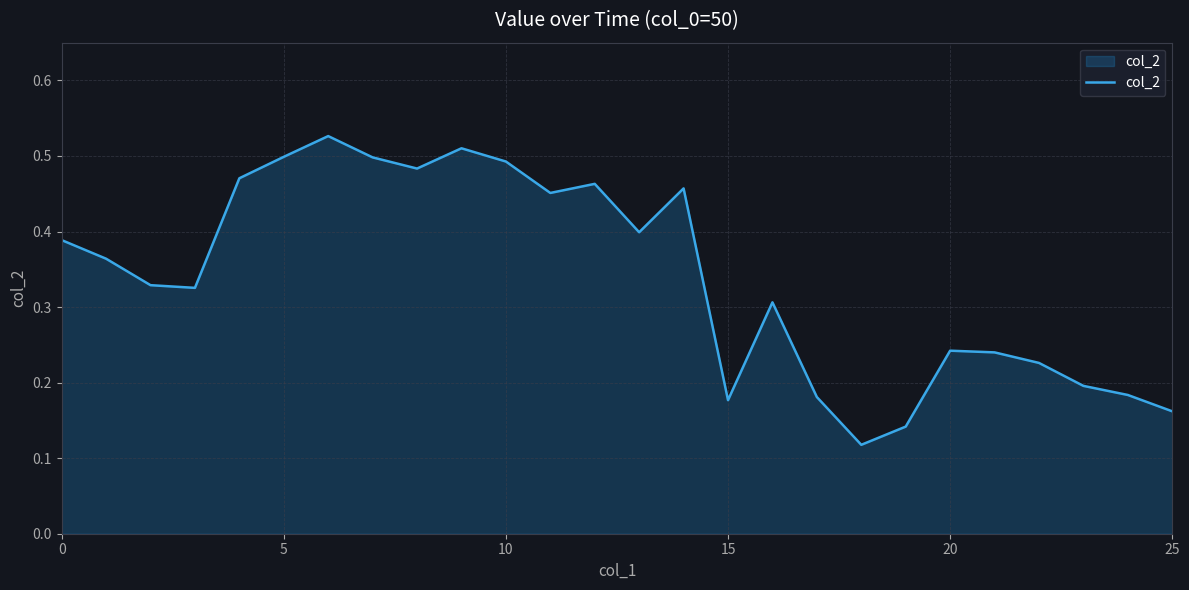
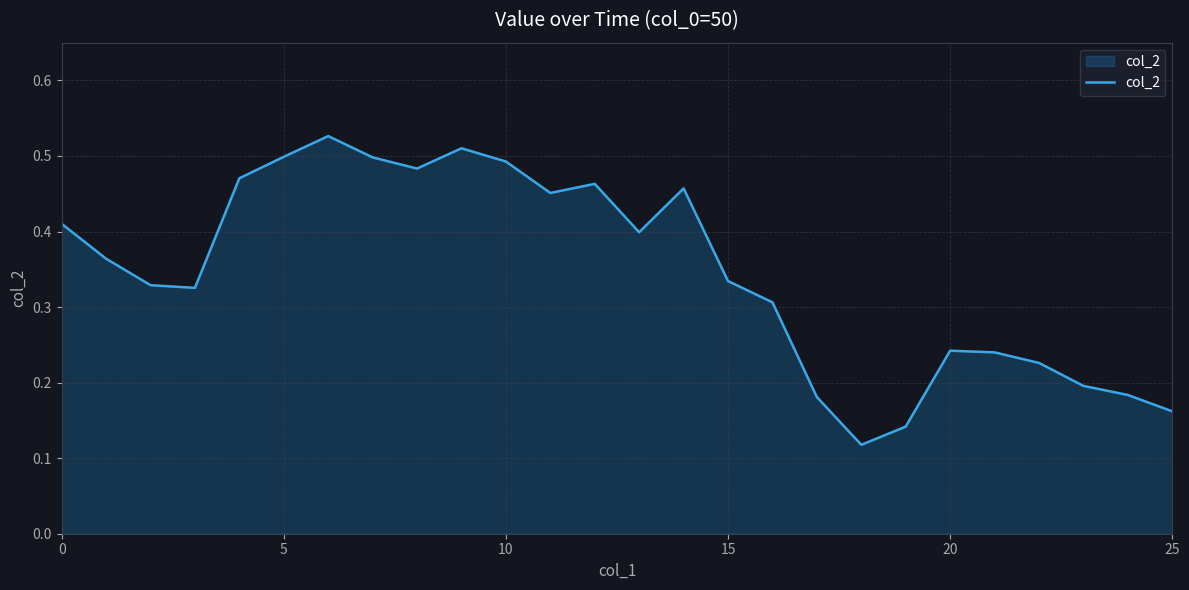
  {
-   "0": 0.39,
+   "0": 0.41,
    "5": 0.50,
    "10": 0.49,
-   "15": 0.18,
+   "15": 0.33,
    "20": 0.24,
    "25": 0.16
  }
